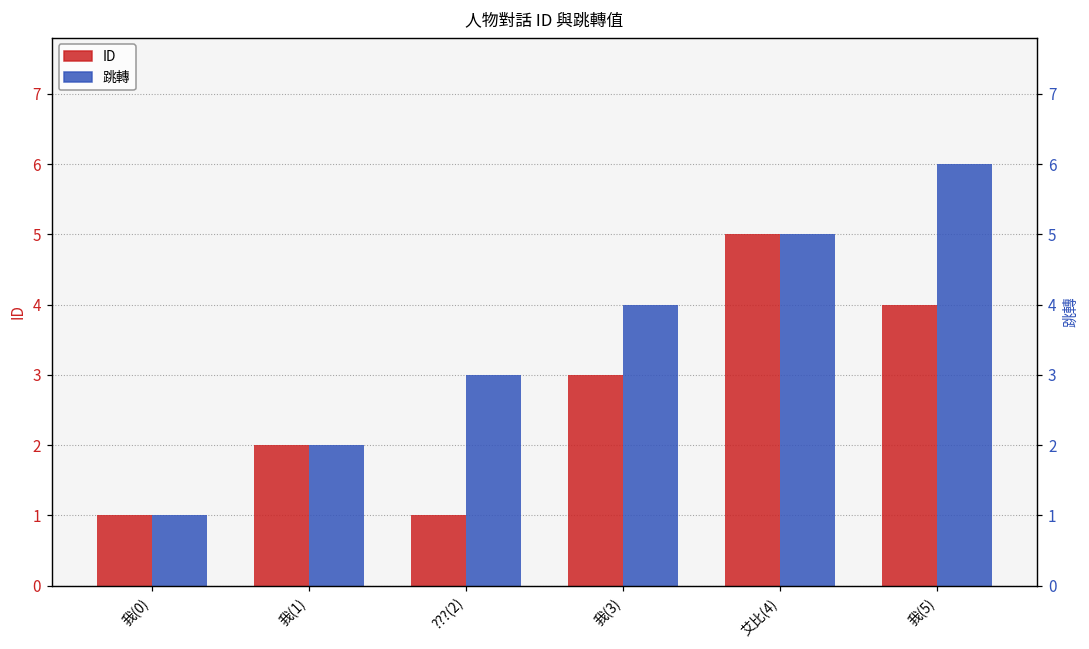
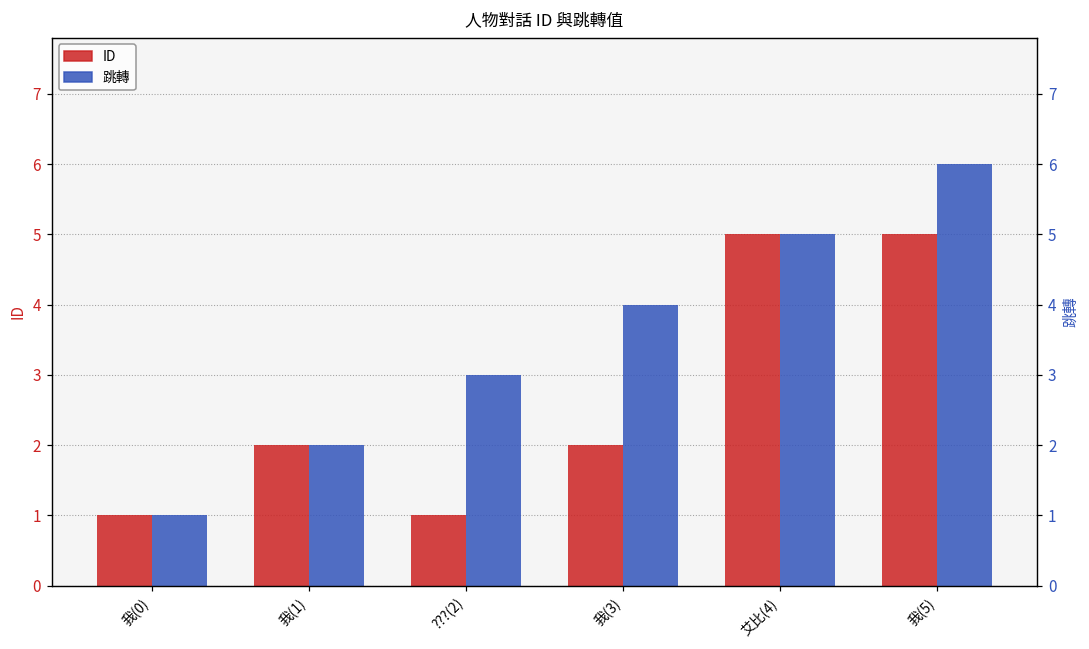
  {
    "ID": {
      "我(0)": 1,
      "我(1)": 2,
      "???(2)": 1,
-     "我(3)": 3,
+     "我(3)": 2,
      "艾比(4)": 5,
-     "我(5)": 4
+     "我(5)": 5
    },
    "跳轉": {
      "我(0)": 1,
      "我(1)": 2,
      "???(2)": 3,
      "我(3)": 4,
      "艾比(4)": 5,
      "我(5)": 6
    }
  }
